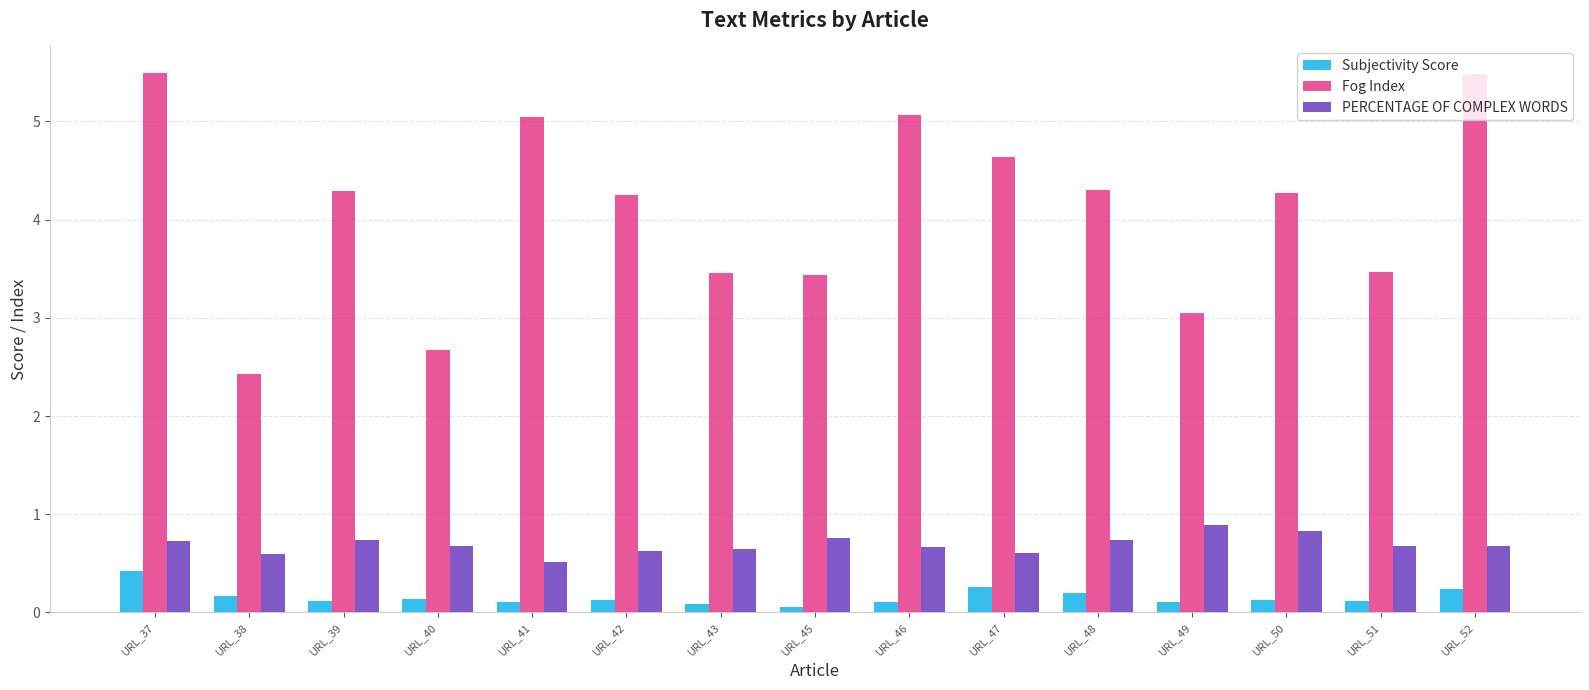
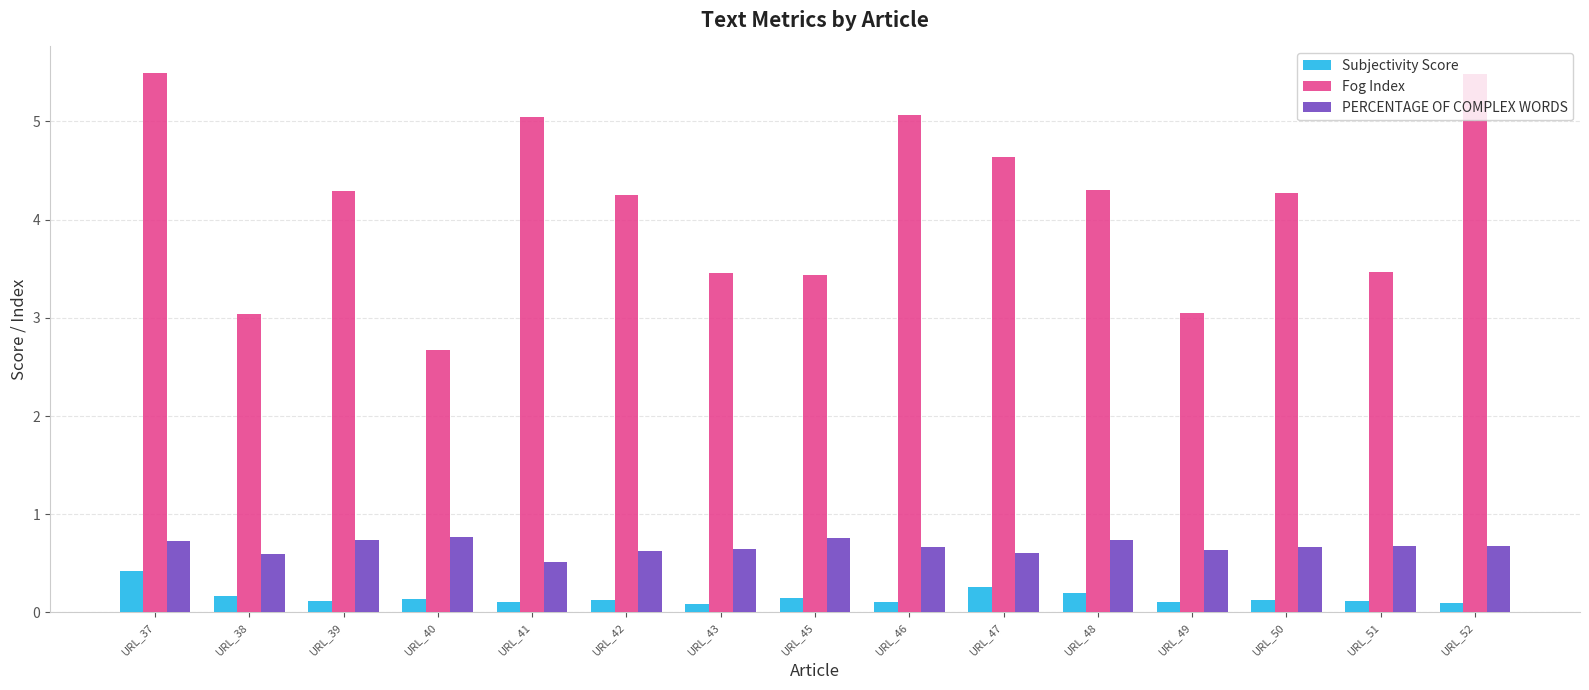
  {
    "Subjectivity Score": {
      "URL_37": 0.4,
      "URL_38": 0.2,
      "URL_39": 0.1,
      "URL_40": 0.1,
      "URL_41": 0.1,
      "URL_42": 0.1,
      "URL_43": 0.1,
-     "URL_45": 0.06,
+     "URL_45": 0.15,
      "URL_46": 0.1,
      "URL_47": 0.3,
      "URL_48": 0.2,
      "URL_49": 0.1,
      "URL_50": 0.1,
      "URL_51": 0.1,
-     "URL_52": 0.2
+     "URL_52": 0.1
    },
    "Fog Index": {
      "URL_37": 5.5,
-     "URL_38": 2.4,
+     "URL_38": 3.0,
      "URL_39": 4.3,
      "URL_40": 2.7,
      "URL_41": 5.1,
      "URL_42": 4.3,
      "URL_43": 3.5,
      "URL_45": 3.4,
      "URL_46": 5.1,
      "URL_47": 4.6,
      "URL_48": 4.3,
      "URL_49": 3.1,
      "URL_50": 4.3,
      "URL_51": 3.5
    },
    "PERCENTAGE OF COMPLEX WORDS": {
      "URL_37": 0.7,
      "URL_38": 0.6,
      "URL_39": 0.7,
-     "URL_40": 0.7,
+     "URL_40": 0.8,
      "URL_41": 0.5,
      "URL_42": 0.6,
      "URL_43": 0.6,
      "URL_45": 0.8,
      "URL_46": 0.7,
      "URL_47": 0.6,
      "URL_48": 0.7,
-     "URL_49": 0.9,
-     "URL_50": 0.8,
+     "URL_49": 0.6,
+     "URL_50": 0.7,
      "URL_51": 0.7,
      "URL_52": 0.7
    }
  }
